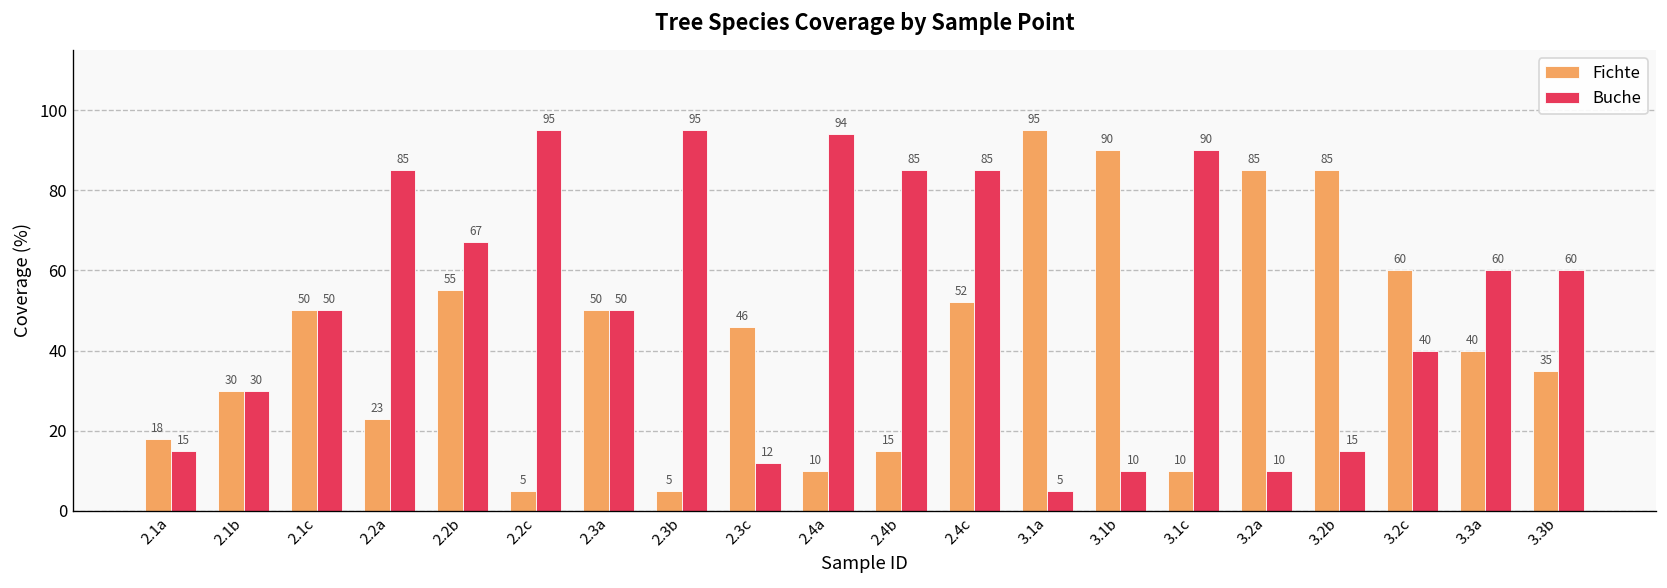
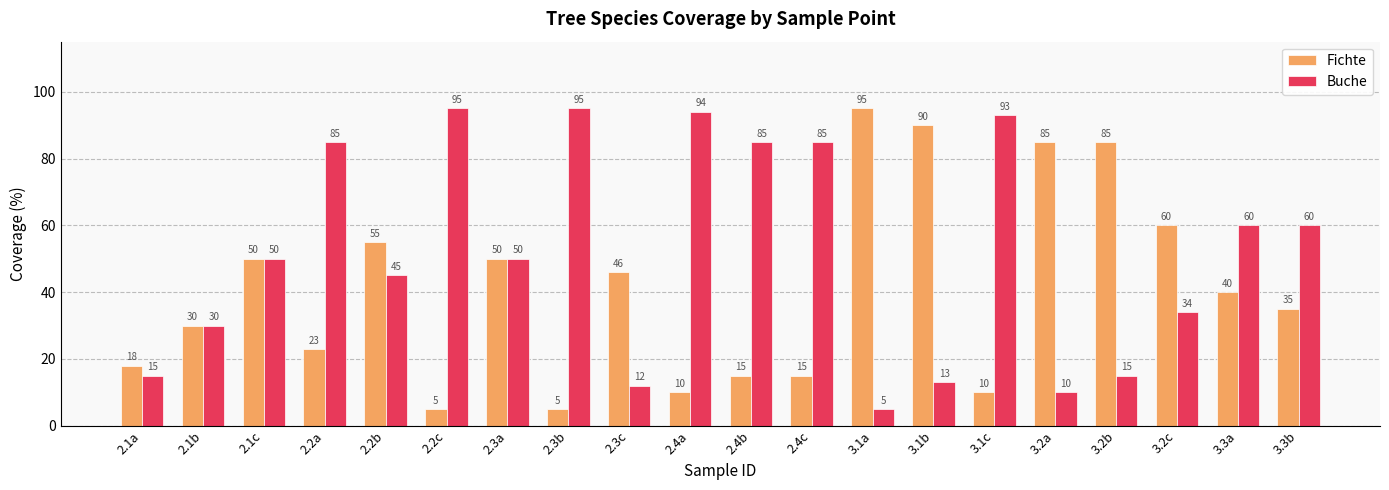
  {
    "Fichte": {
      "2.1a": 18,
      "2.1b": 30,
      "2.1c": 50,
      "2.2a": 23,
      "2.2b": 55,
      "2.2c": 5,
      "2.3a": 50,
      "2.3b": 5,
      "2.3c": 46,
      "2.4a": 10,
      "2.4b": 15,
-     "2.4c": 52,
+     "2.4c": 15,
      "3.1a": 95,
      "3.1b": 90,
      "3.1c": 10,
      "3.2a": 85,
      "3.2b": 85,
      "3.2c": 60,
      "3.3a": 40,
      "3.3b": 35
    },
    "Buche": {
      "2.1a": 15,
      "2.1b": 30,
      "2.1c": 50,
      "2.2a": 85,
-     "2.2b": 67,
+     "2.2b": 45,
      "2.2c": 95,
      "2.3a": 50,
      "2.3b": 95,
      "2.3c": 12,
      "2.4a": 94,
      "2.4b": 85,
      "2.4c": 85,
      "3.1a": 5,
-     "3.1b": 10,
-     "3.1c": 90,
+     "3.1b": 13,
+     "3.1c": 93,
      "3.2a": 10,
      "3.2b": 15,
-     "3.2c": 40,
+     "3.2c": 34,
      "3.3a": 60,
      "3.3b": 60
    }
  }
